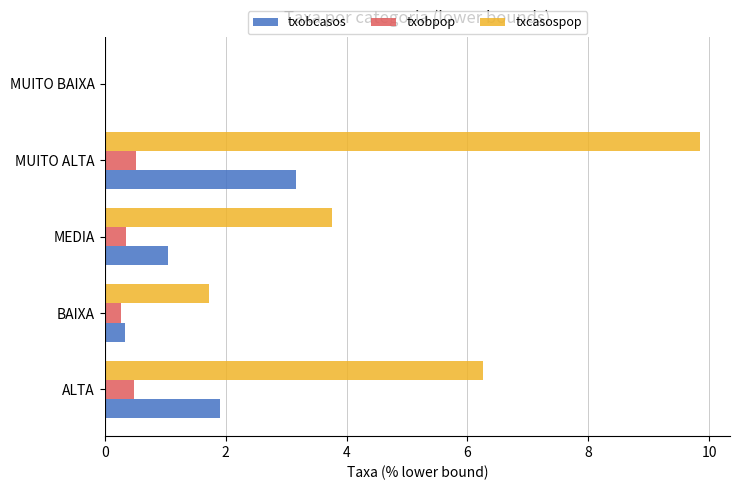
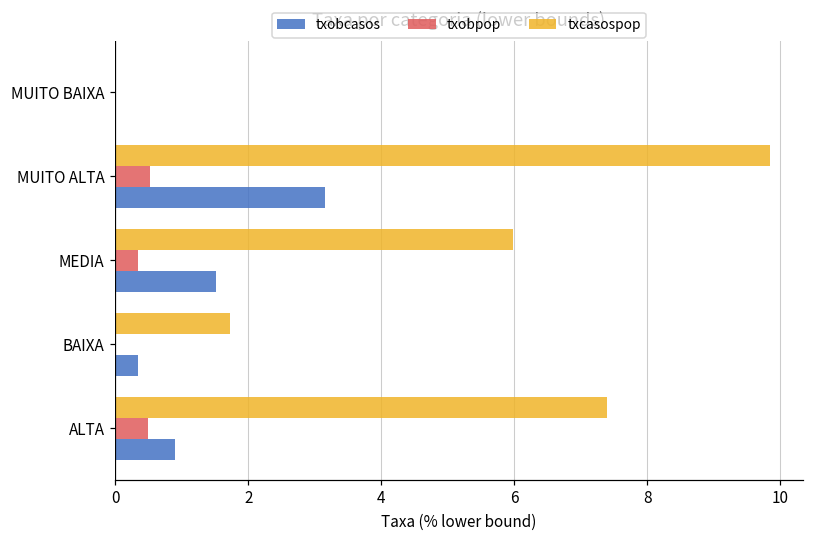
  {
    "txobcasos": {
      "MUITO BAIXA": 0.0,
      "MUITO ALTA": 3.2,
-     "MEDIA": 1.1,
+     "MEDIA": 1.5,
      "BAIXA": 0.3,
-     "ALTA": 1.9
+     "ALTA": 0.9
    },
    "txobpop": {
      "MUITO BAIXA": 0.0,
      "MUITO ALTA": 0.5,
      "MEDIA": 0.4,
-     "BAIXA": 0.3,
+     "BAIXA": 0.0,
      "ALTA": 0.5
    },
    "txcasospop": {
      "MUITO BAIXA": 0.0,
      "MUITO ALTA": 9.9,
-     "MEDIA": 3.8,
+     "MEDIA": 6.0,
      "BAIXA": 1.7,
-     "ALTA": 6.3
+     "ALTA": 7.4
    }
  }
